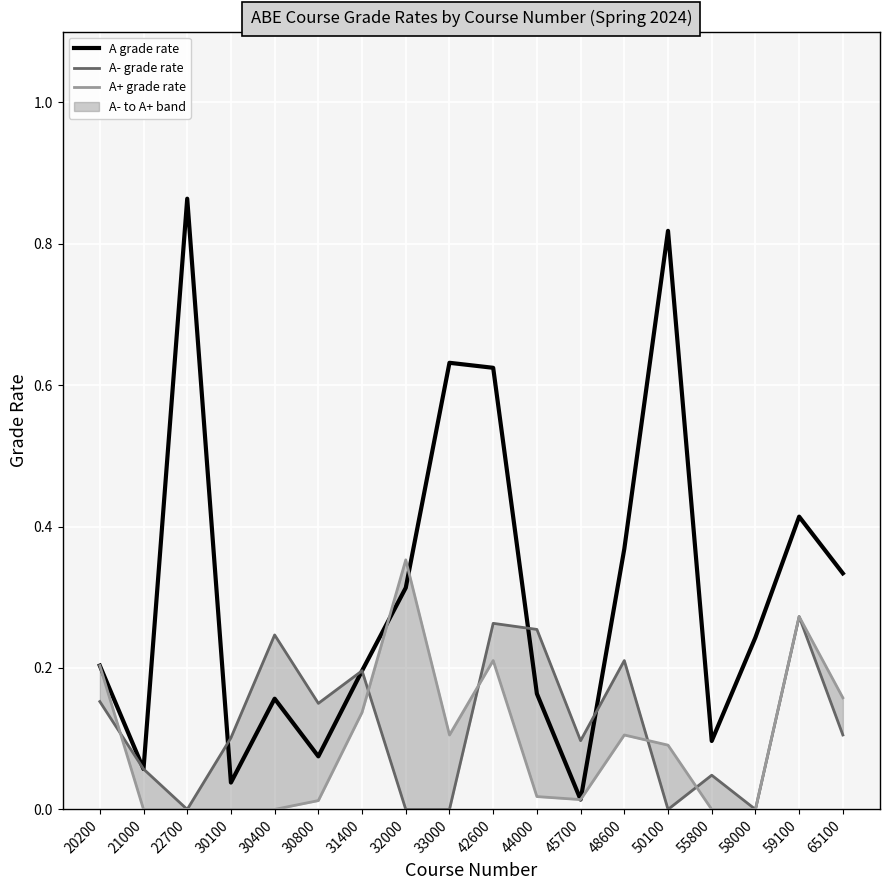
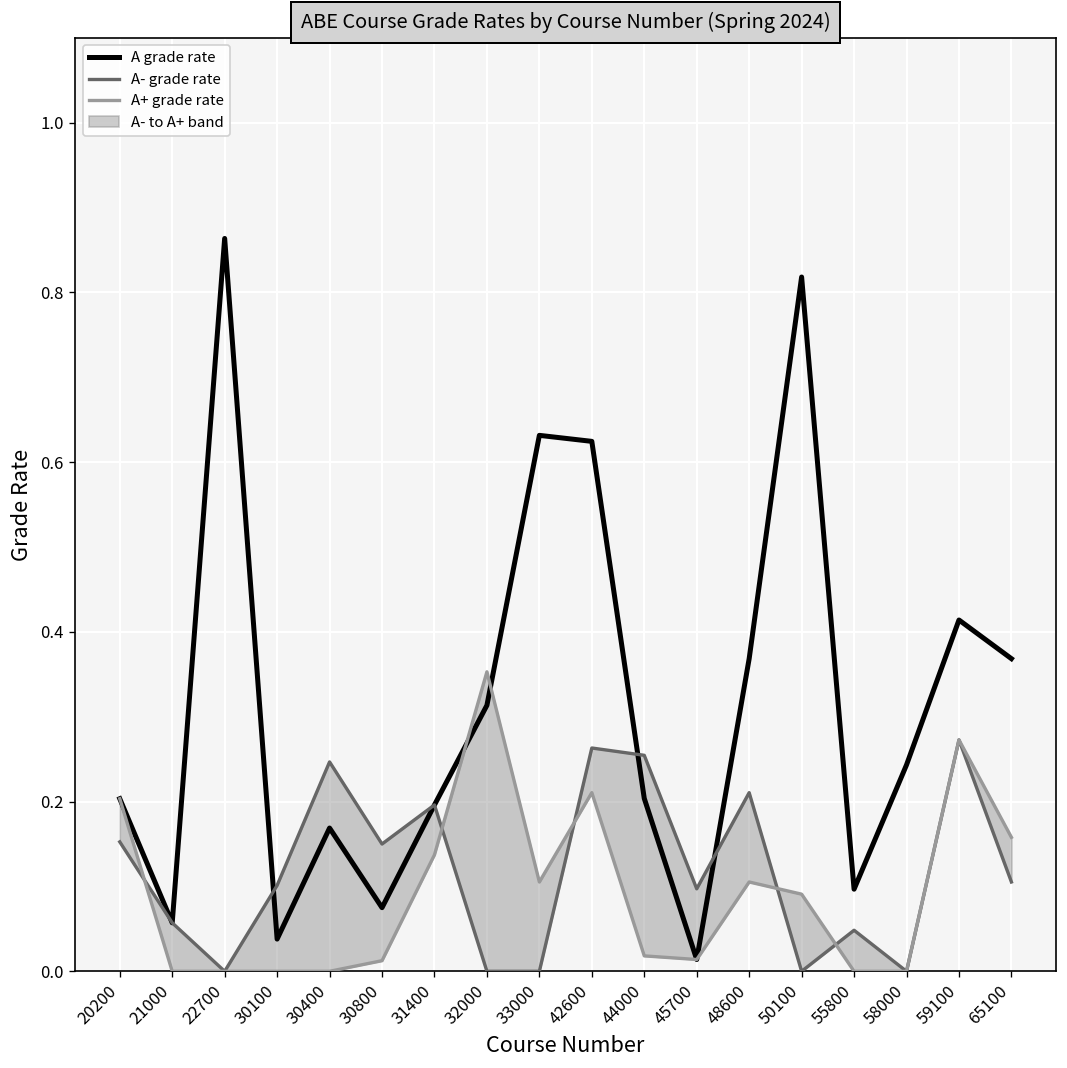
  {
    "A grade rate": {
      "22700": 0.86,
      "30100": 0.04,
-     "30400": 0.16,
+     "30400": 0.17,
      "30800": 0.08,
      "32000": 0.31,
      "33000": 0.63,
      "42600": 0.62,
-     "44000": 0.16,
+     "44000": 0.20,
      "48600": 0.37,
      "50100": 0.82,
      "55800": 0.10,
      "58000": 0.24,
      "59100": 0.41,
-     "65100": 0.33
+     "65100": 0.37
    }
  }
